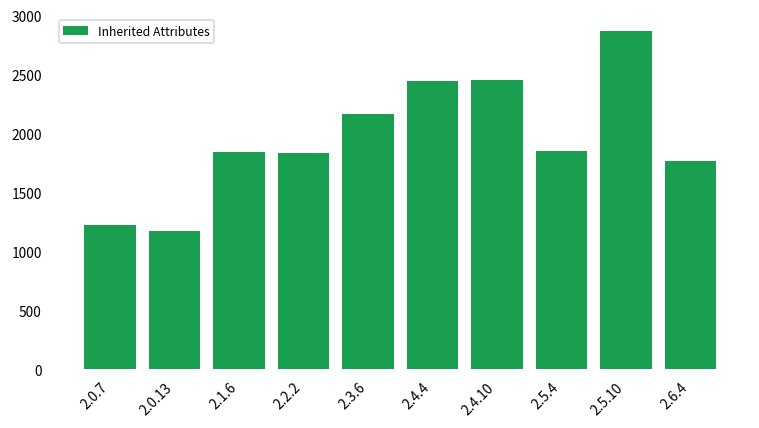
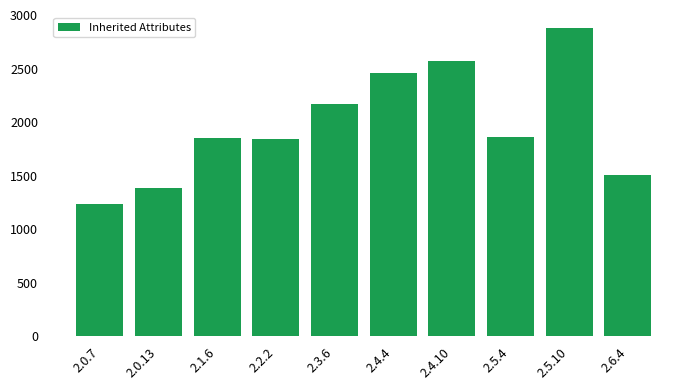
  {
    "2.0.7": 1230,
-   "2.0.13": 1180,
+   "2.0.13": 1380,
    "2.1.6": 1840,
    "2.2.2": 1830,
    "2.3.6": 2160,
    "2.4.4": 2450,
-   "2.4.10": 2460,
+   "2.4.10": 2560,
    "2.5.4": 1850,
    "2.5.10": 2870,
-   "2.6.4": 1760
+   "2.6.4": 1500
  }
